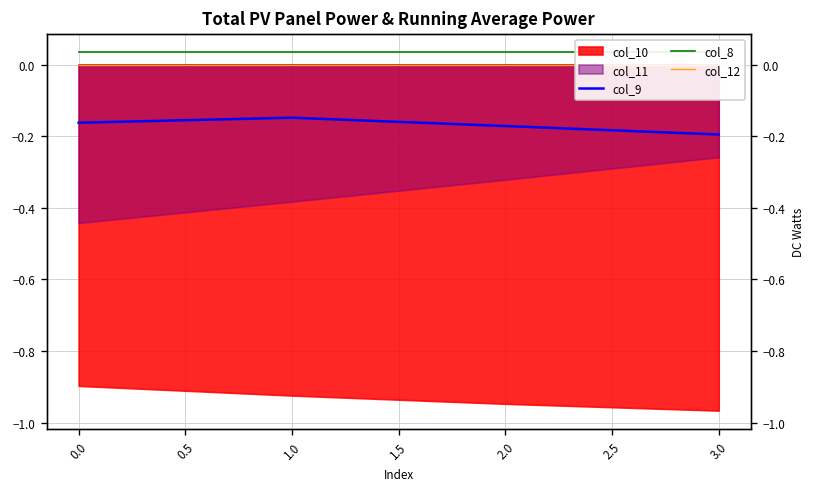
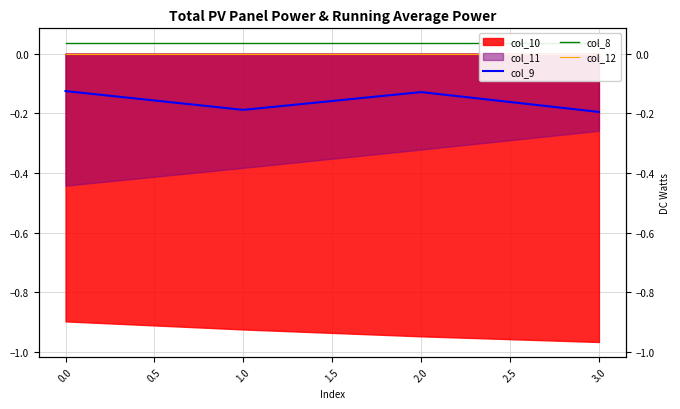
  {
    "col_9": {
-     "0.0": -0.16,
-     "1.0": -0.15,
-     "2.0": -0.17,
+     "0.0": -0.13,
+     "1.0": -0.19,
+     "2.0": -0.13,
      "3.0": -0.20
    },
    "col_8": {
      "0.0": 0.03,
      "1.0": 0.03,
      "2.0": 0.03
    },
    "col_11": {
      "0.0": 0.00,
      "1.0": 0.00,
      "2.0": 0.00
    }
  }
